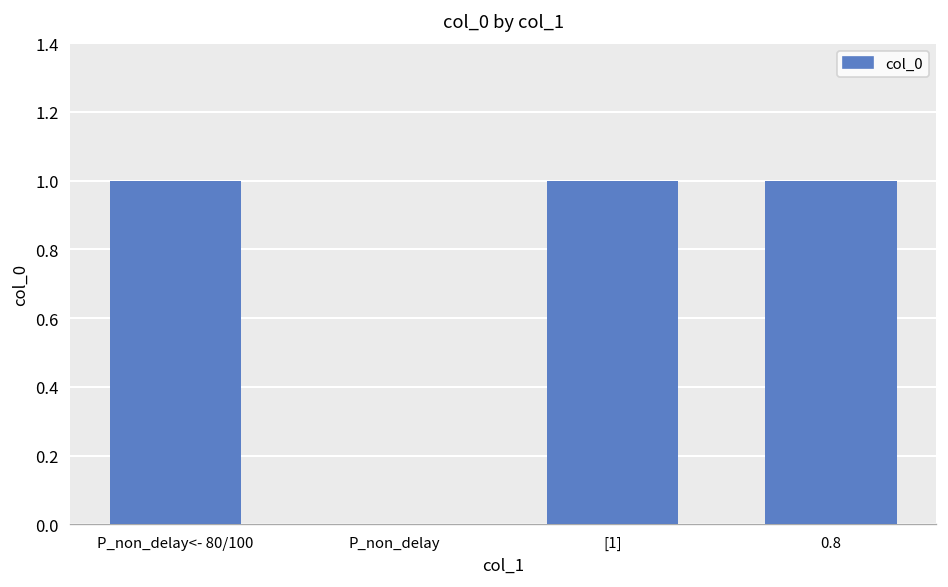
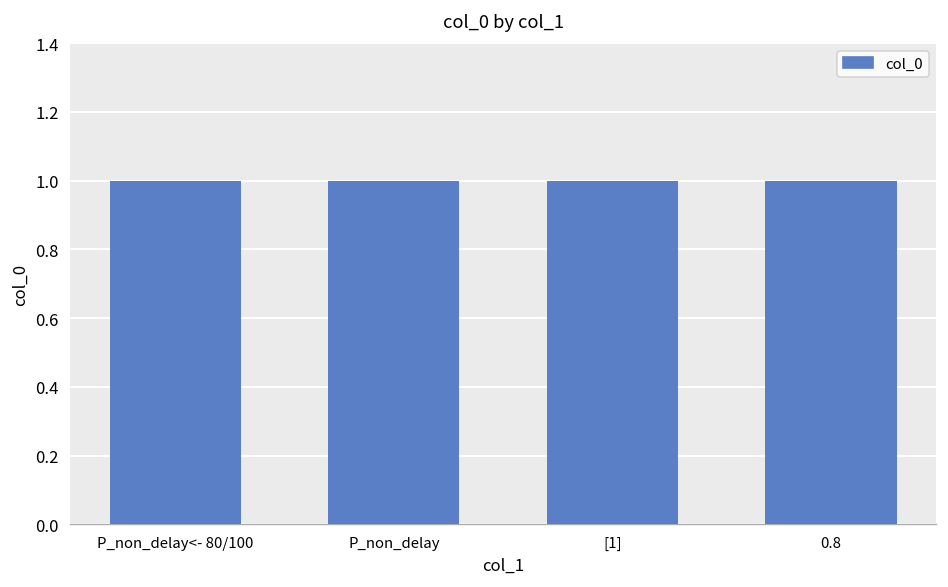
  {
    "P_non_delay<- 80/100": 1,
-   "P_non_delay": 0,
+   "P_non_delay": 1,
    "[1]": 1,
    "0.8": 1
  }
